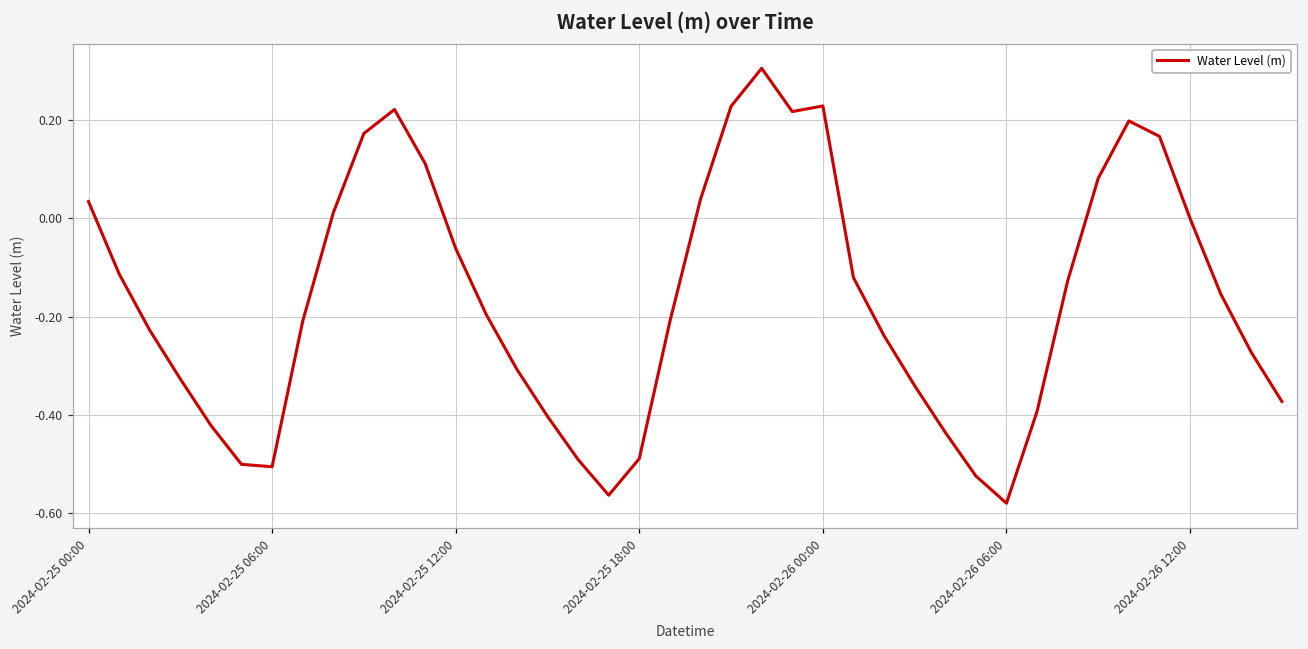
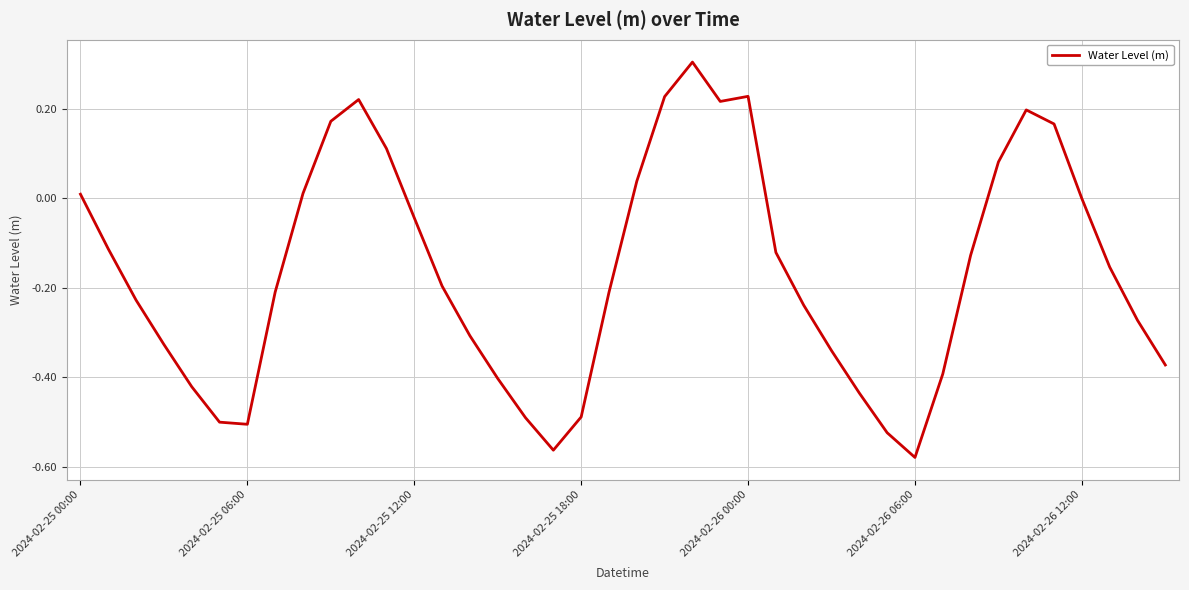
  {
-   "2024-02-25 00:00": 0.03,
+   "2024-02-25 00:00": 0.01,
    "2024-02-25 06:00": -0.51,
-   "2024-02-25 12:00": -0.06,
+   "2024-02-25 12:00": -0.04,
    "2024-02-25 18:00": -0.49,
    "2024-02-26 00:00": 0.23,
    "2024-02-26 06:00": -0.58,
    "2024-02-26 12:00": 0.00
  }
